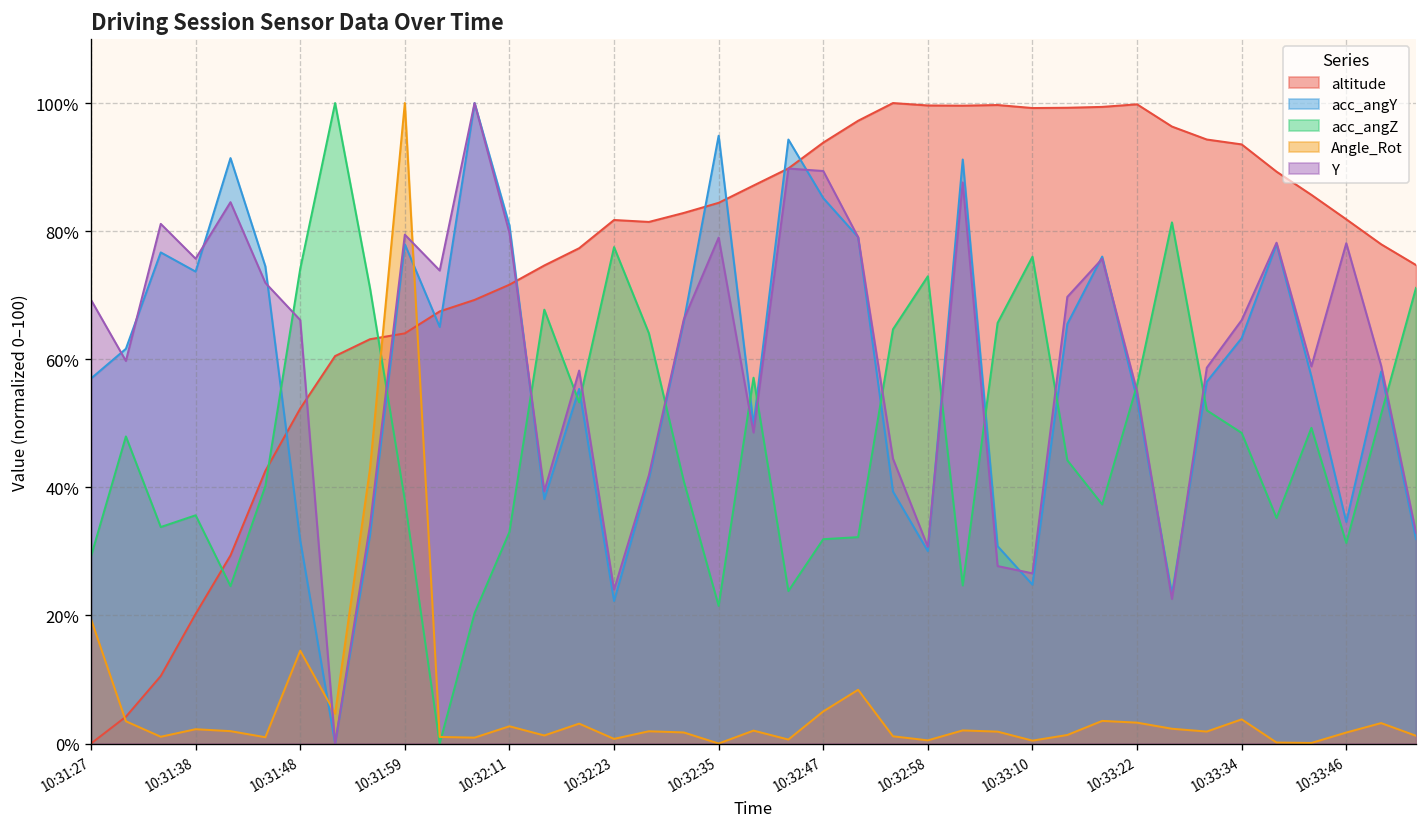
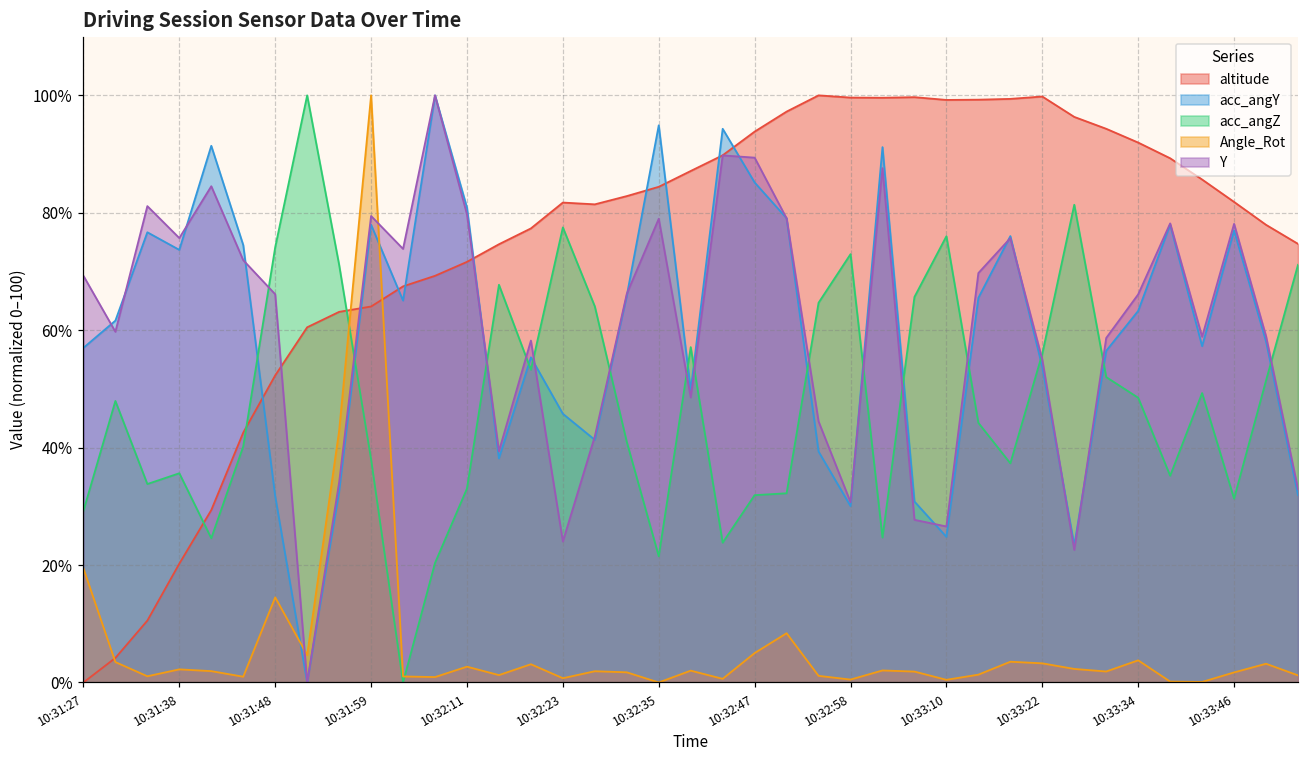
  {
    "altitude": {
      "10:31:27": "0%",
      "10:31:38": "20%",
      "10:31:48": "52%",
      "10:31:59": "64%",
      "10:32:11": "72%",
      "10:32:23": "82%",
      "10:32:35": "84%",
      "10:32:47": "94%",
      "10:32:58": "100%",
      "10:33:10": "99%",
      "10:33:22": "100%",
-     "10:33:34": "94%",
+     "10:33:34": "92%",
      "10:33:46": "82%"
    },
    "acc_angY": {
      "10:31:27": "57%",
      "10:31:38": "74%",
      "10:31:48": "32%",
      "10:31:59": "78%",
      "10:32:11": "81%",
-     "10:32:23": "22%",
+     "10:32:23": "46%",
      "10:32:35": "95%",
      "10:32:47": "85%",
      "10:32:58": "30%",
      "10:33:10": "25%",
      "10:33:22": "54%",
      "10:33:34": "63%",
-     "10:33:46": "35%"
+     "10:33:46": "77%"
    },
    "acc_angZ": {
      "10:31:27": "29%",
      "10:31:38": "36%",
      "10:31:48": "74%",
      "10:31:59": "38%",
      "10:32:11": "33%",
      "10:32:23": "78%",
      "10:32:35": "21%",
      "10:32:47": "32%",
      "10:32:58": "73%",
      "10:33:10": "76%",
      "10:33:22": "56%",
      "10:33:34": "48%",
      "10:33:46": "31%"
    },
    "Angle_Rot": {
      "10:31:27": "19%",
      "10:31:38": "2%",
      "10:31:48": "15%",
      "10:31:59": "100%",
      "10:32:11": "3%",
      "10:32:23": "1%",
      "10:32:35": "0%",
      "10:32:47": "5%",
      "10:32:58": "0%",
      "10:33:10": "0%",
      "10:33:22": "3%",
      "10:33:34": "4%",
      "10:33:46": "2%"
    },
    "Y": {
      "10:31:27": "69%",
      "10:31:38": "76%",
      "10:31:48": "66%",
      "10:31:59": "79%",
      "10:32:11": "80%",
      "10:32:23": "24%",
      "10:32:35": "79%",
      "10:32:47": "89%",
      "10:32:58": "31%",
      "10:33:10": "27%",
      "10:33:22": "55%",
      "10:33:34": "66%",
      "10:33:46": "78%"
    }
  }
